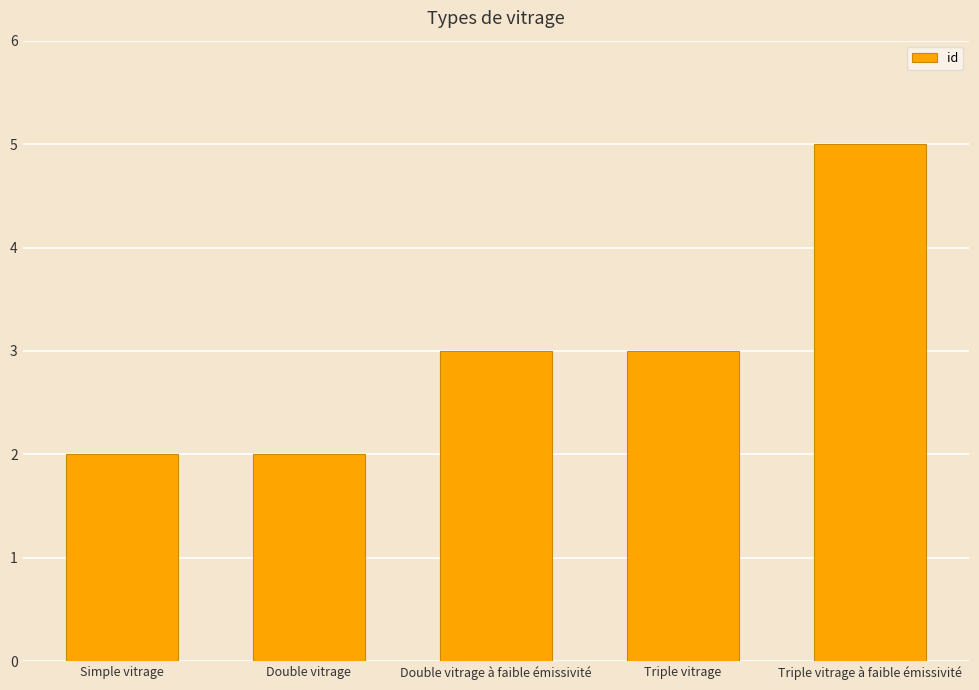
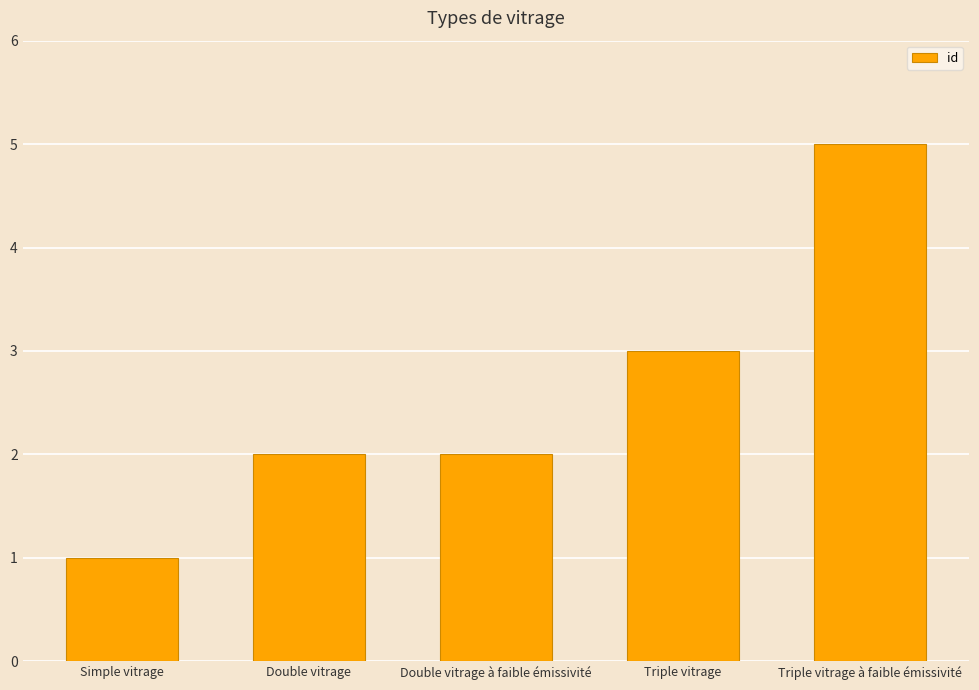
  {
-   "Simple vitrage": 2,
+   "Simple vitrage": 1,
    "Double vitrage": 2,
-   "Double vitrage à faible émissivité": 3,
+   "Double vitrage à faible émissivité": 2,
    "Triple vitrage": 3,
    "Triple vitrage à faible émissivité": 5
  }
